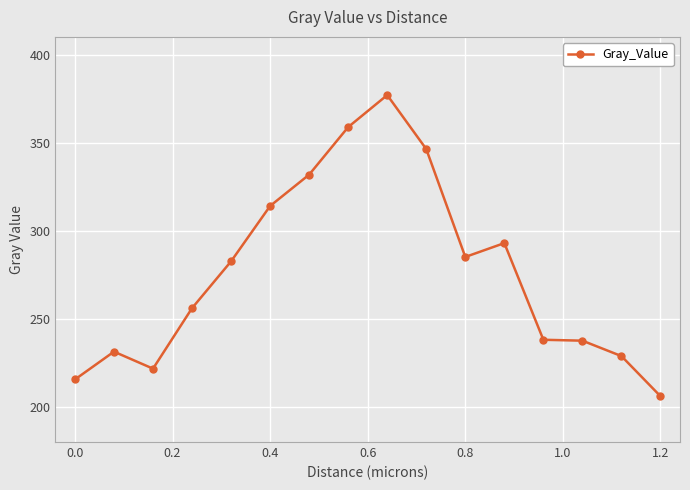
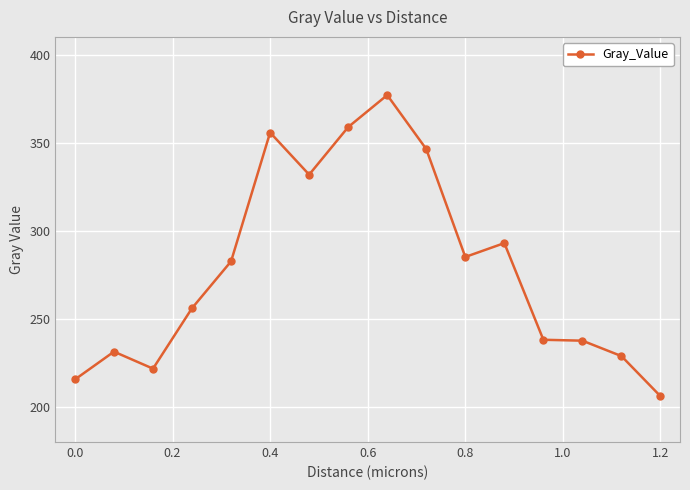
  {
    "0.0": 216,
-   "0.4": 314,
+   "0.4": 356,
    "0.8": 285,
    "1.2": 206
  }
